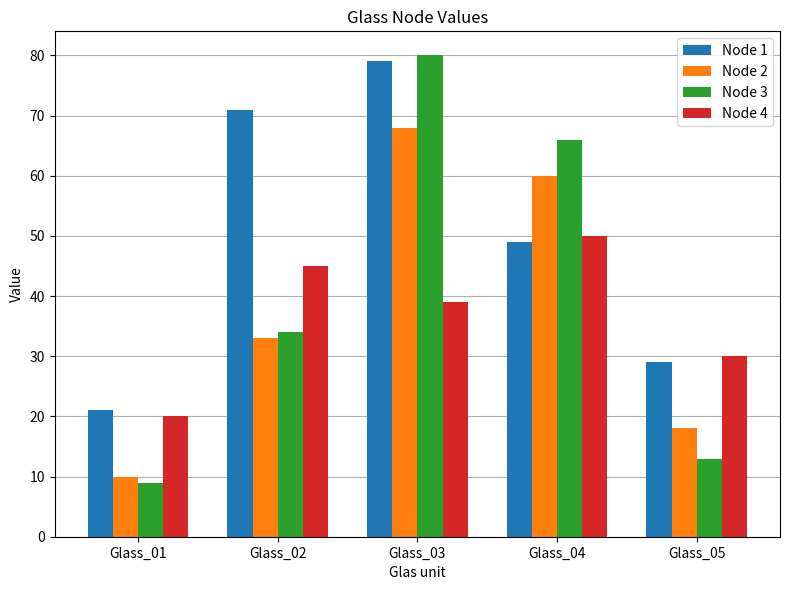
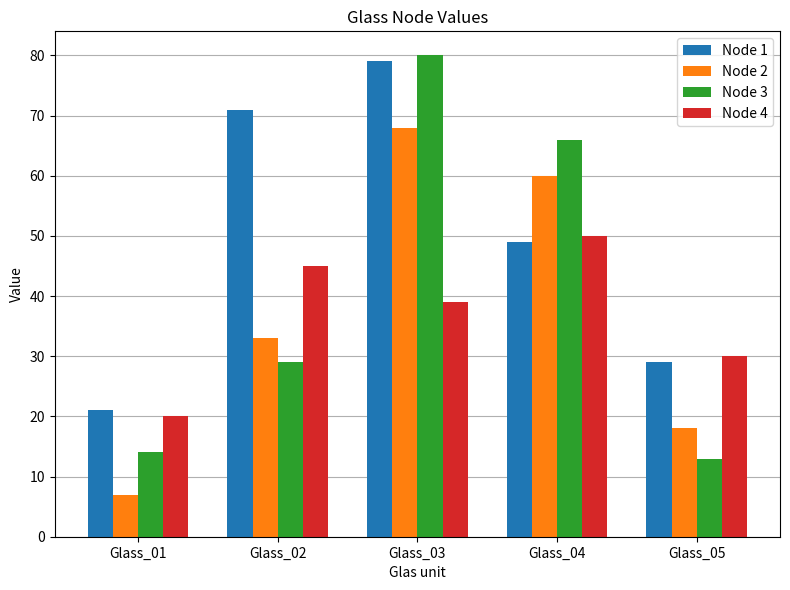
  {
    "Node 1": {
      "Glass_01": 21,
      "Glass_02": 71,
      "Glass_03": 79,
      "Glass_04": 49,
      "Glass_05": 29
    },
    "Node 2": {
-     "Glass_01": 10,
+     "Glass_01": 7,
      "Glass_02": 33,
      "Glass_03": 68,
      "Glass_04": 60,
      "Glass_05": 18
    },
    "Node 3": {
-     "Glass_01": 9,
-     "Glass_02": 34,
+     "Glass_01": 14,
+     "Glass_02": 29,
      "Glass_03": 80,
      "Glass_04": 66,
      "Glass_05": 13
    },
    "Node 4": {
      "Glass_01": 20,
      "Glass_02": 45,
      "Glass_03": 39,
      "Glass_04": 50,
      "Glass_05": 30
    }
  }
